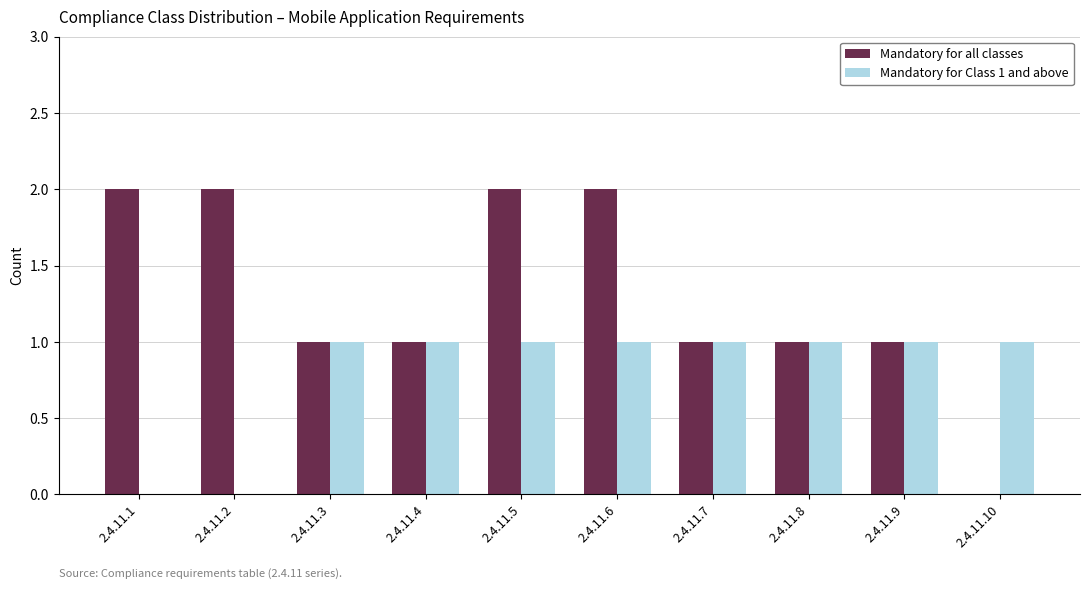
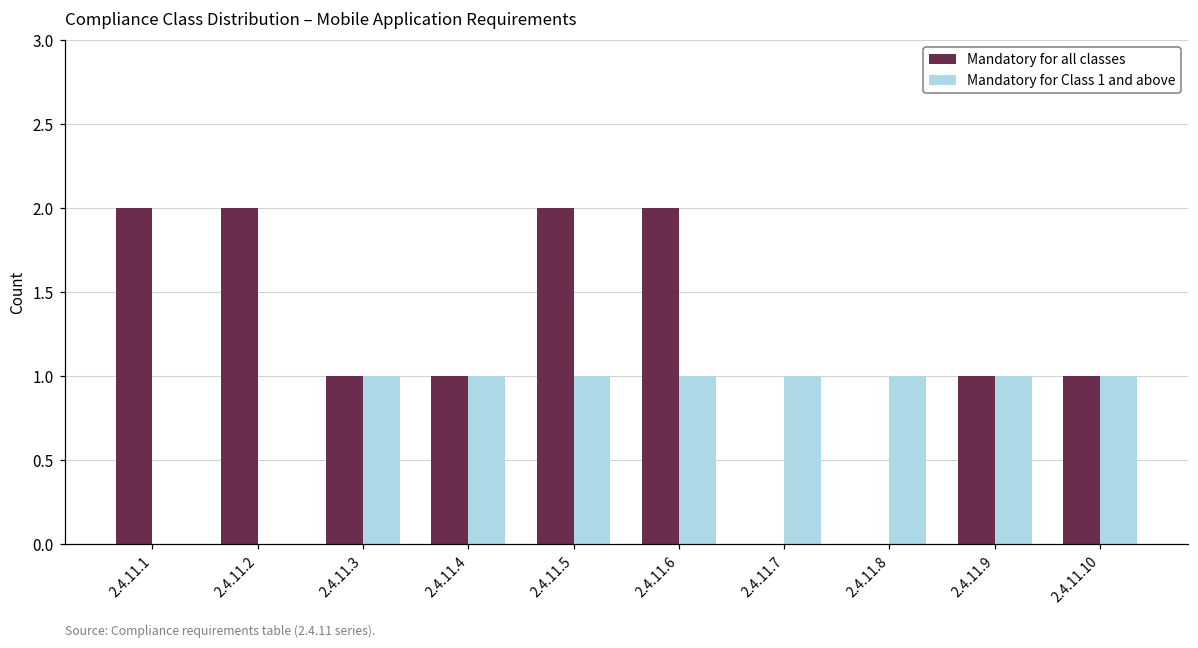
  {
    "Mandatory for all classes": {
      "2.4.11.1": 2,
      "2.4.11.2": 2,
      "2.4.11.3": 1,
      "2.4.11.4": 1,
      "2.4.11.5": 2,
      "2.4.11.6": 2,
-     "2.4.11.7": 1,
-     "2.4.11.8": 1,
+     "2.4.11.7": 0,
+     "2.4.11.8": 0,
      "2.4.11.9": 1,
-     "2.4.11.10": 0
+     "2.4.11.10": 1
    },
    "Mandatory for Class 1 and above": {
      "2.4.11.1": 0,
      "2.4.11.2": 0,
      "2.4.11.3": 1,
      "2.4.11.4": 1,
      "2.4.11.5": 1,
      "2.4.11.6": 1,
      "2.4.11.7": 1,
      "2.4.11.8": 1,
      "2.4.11.9": 1,
      "2.4.11.10": 1
    }
  }
